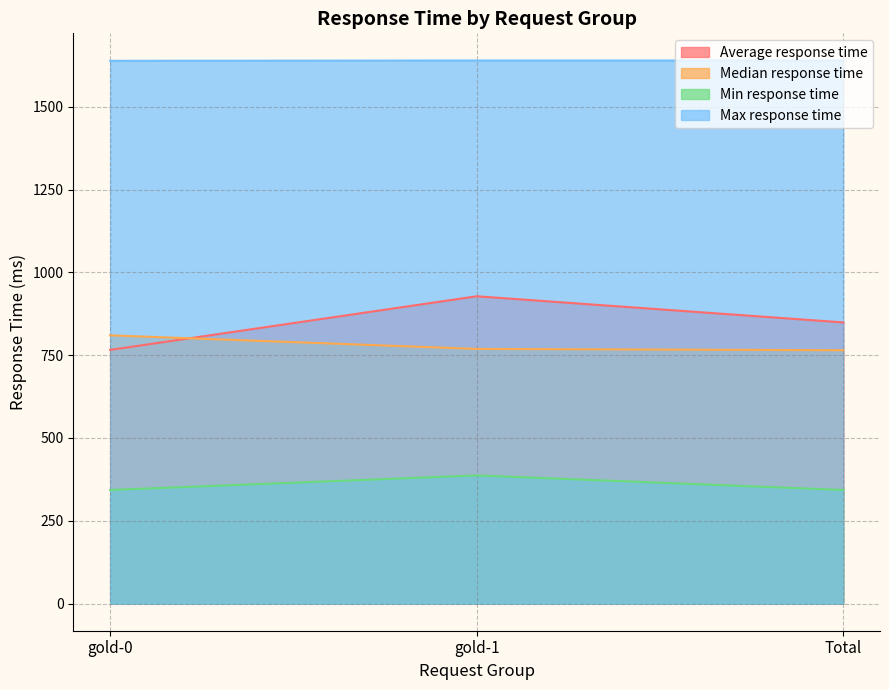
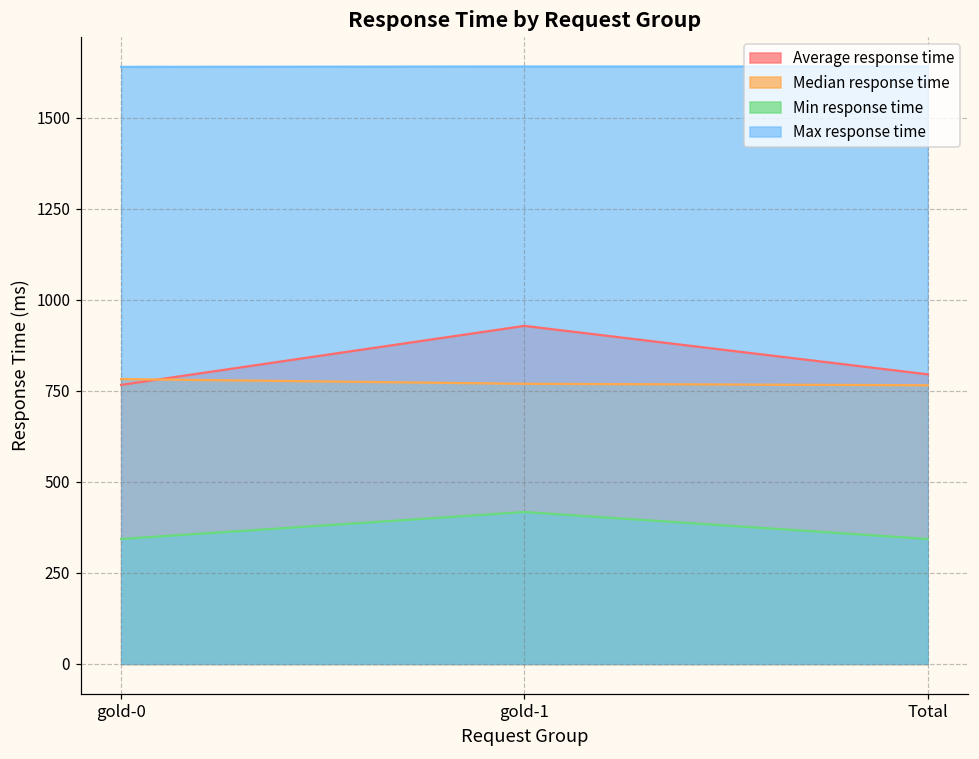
  {
    "Average response time": {
      "gold-0": 770,
      "gold-1": 930,
-     "Total": 850
+     "Total": 800
    },
    "Median response time": {
-     "gold-0": 810,
+     "gold-0": 780,
      "gold-1": 770,
      "Total": 770
    },
    "Min response time": {
      "gold-0": 340,
-     "gold-1": 390,
+     "gold-1": 420,
      "Total": 340
    },
    "Max response time": {
      "gold-0": 1640,
      "gold-1": 1640
    }
  }
